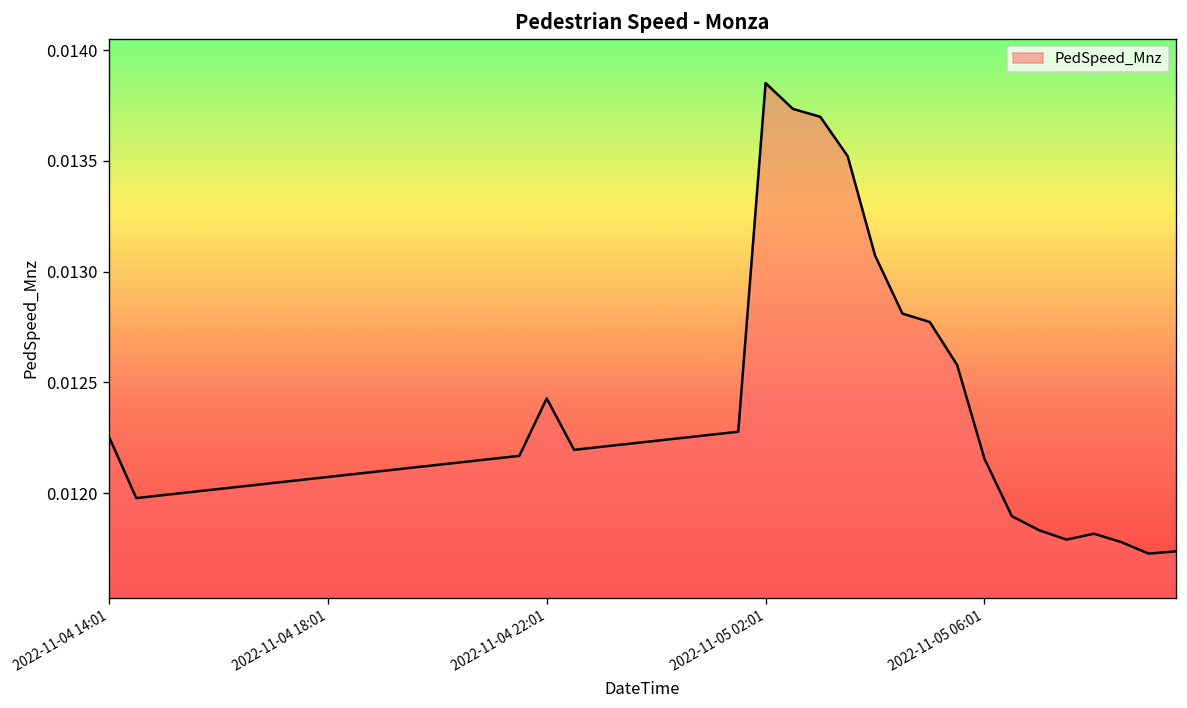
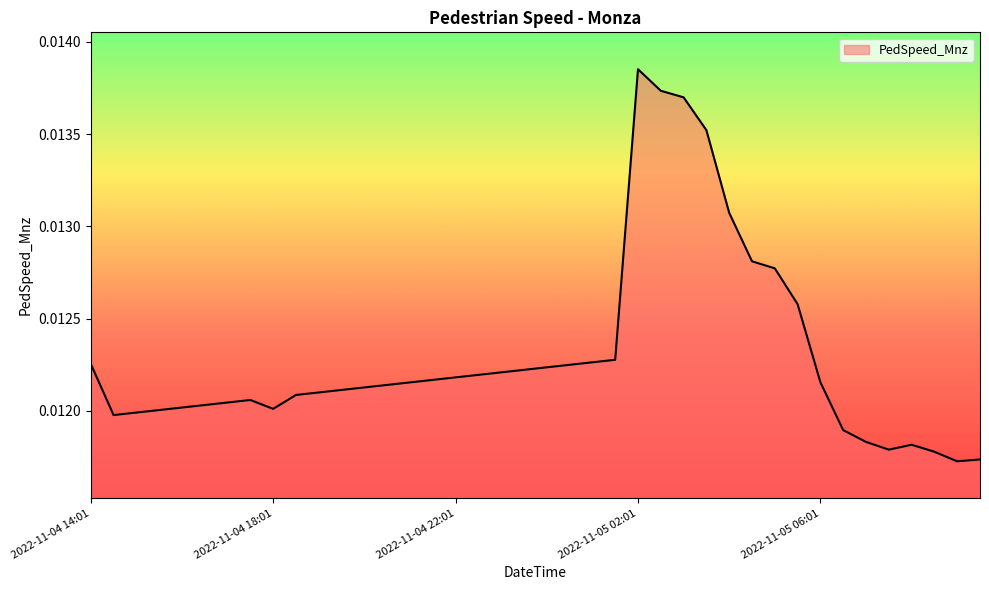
  {
    "2022-11-04 14:01": 0.01225,
-   "2022-11-04 18:01": 0.01207,
-   "2022-11-04 22:01": 0.01243,
+   "2022-11-04 18:01": 0.01201,
+   "2022-11-04 22:01": 0.01218,
    "2022-11-05 02:01": 0.01385,
    "2022-11-05 06:01": 0.01216
  }
